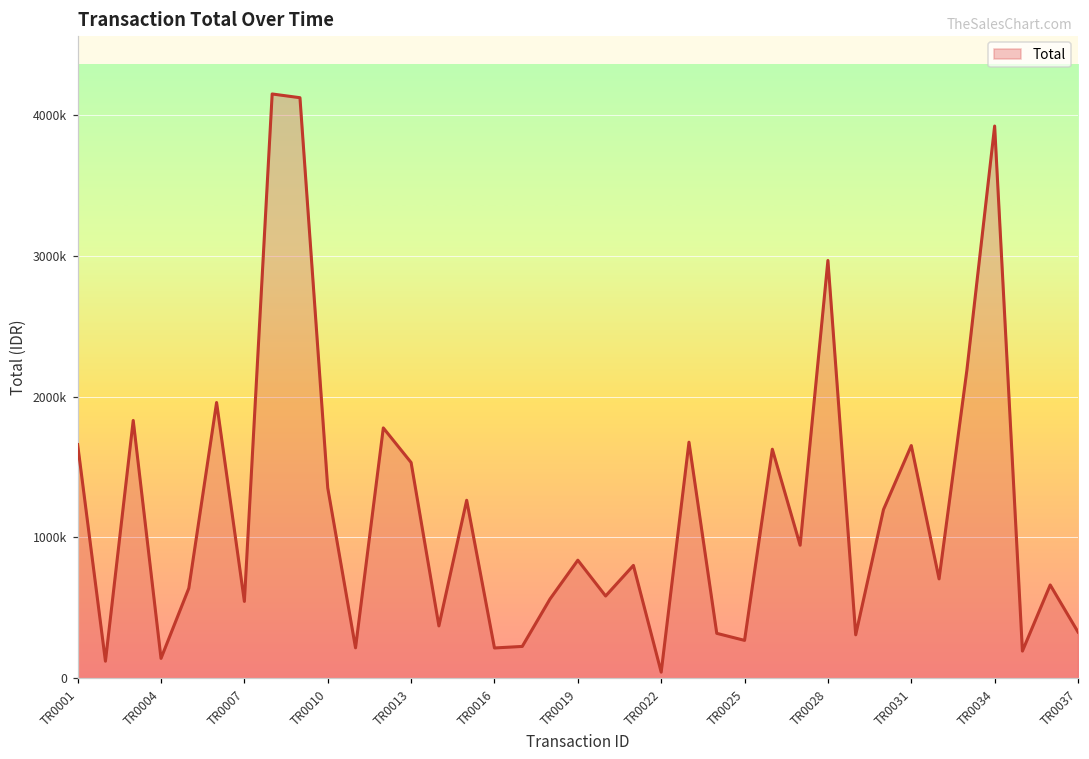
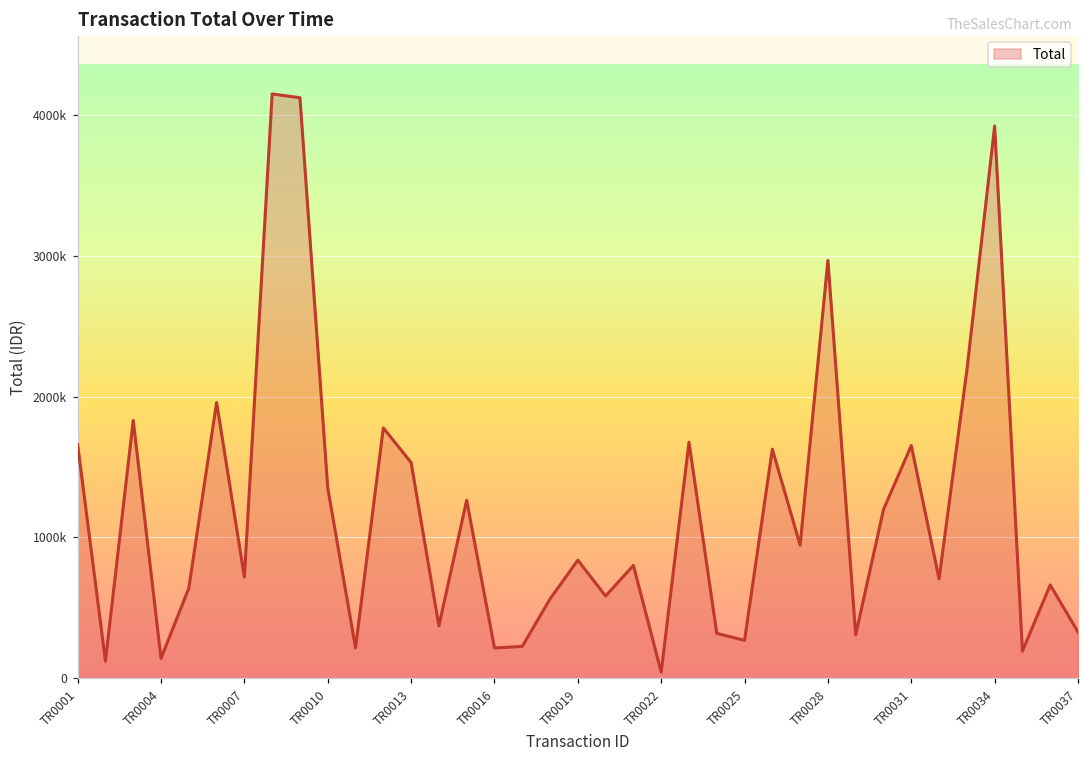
  {
    "TR0001": 1660000,
    "TR0004": 140000,
-   "TR0007": 550000,
+   "TR0007": 720000,
    "TR0010": 1350000,
    "TR0013": 1530000,
    "TR0016": 210000,
    "TR0019": 840000,
    "TR0022": 40000,
    "TR0025": 270000,
    "TR0028": 2970000,
    "TR0031": 1650000,
    "TR0034": 3920000,
    "TR0037": 330000
  }
